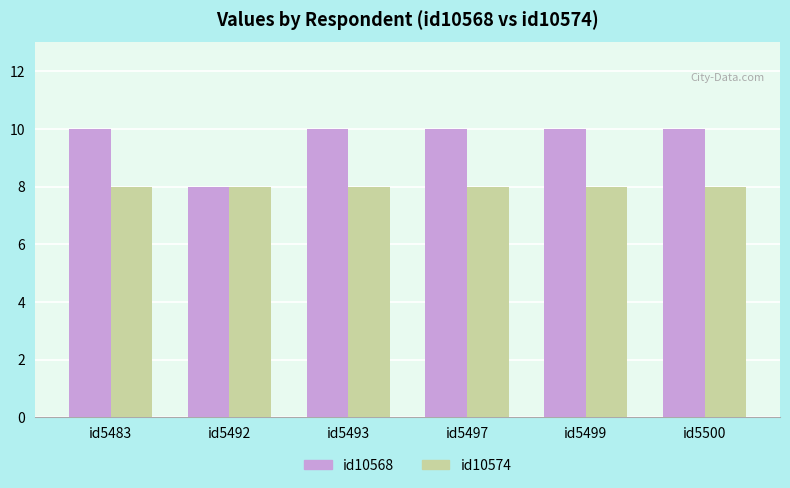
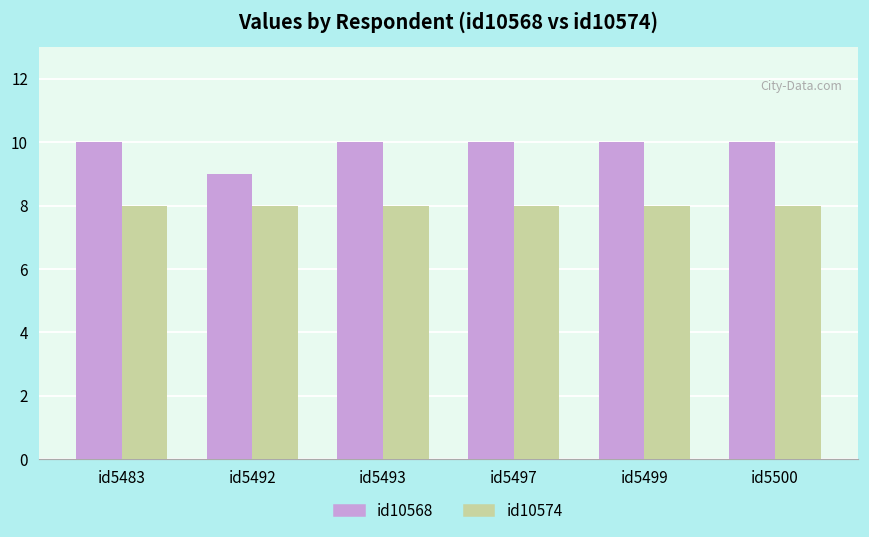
  {
    "id10568": {
      "id5483": 10,
-     "id5492": 8,
+     "id5492": 9,
      "id5493": 10,
      "id5497": 10,
      "id5499": 10,
      "id5500": 10
    },
    "id10574": {
      "id5483": 8,
      "id5492": 8,
      "id5493": 8,
      "id5497": 8,
      "id5499": 8,
      "id5500": 8
    }
  }
